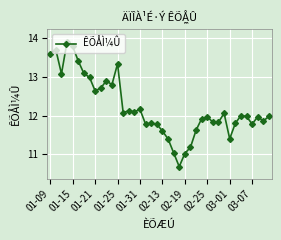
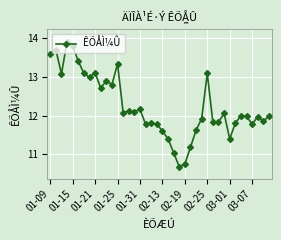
  {
    "01-09": 13.6,
-   "01-21": 12.6,
+   "01-21": 13.1,
    "01-25": 13.3,
    "01-31": 12.2,
    "02-13": 11.6,
-   "02-19": 11.0,
-   "02-25": 12.0,
+   "02-19": 10.8,
+   "02-25": 13.1,
    "03-01": 11.4,
    "03-07": 11.8
  }
